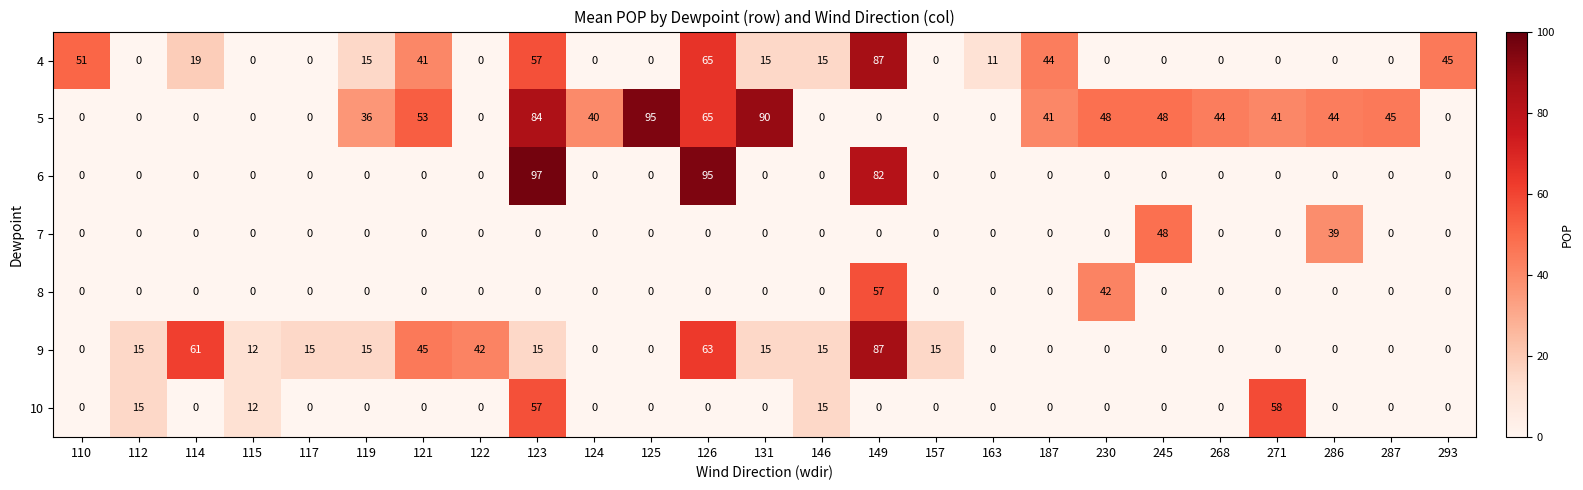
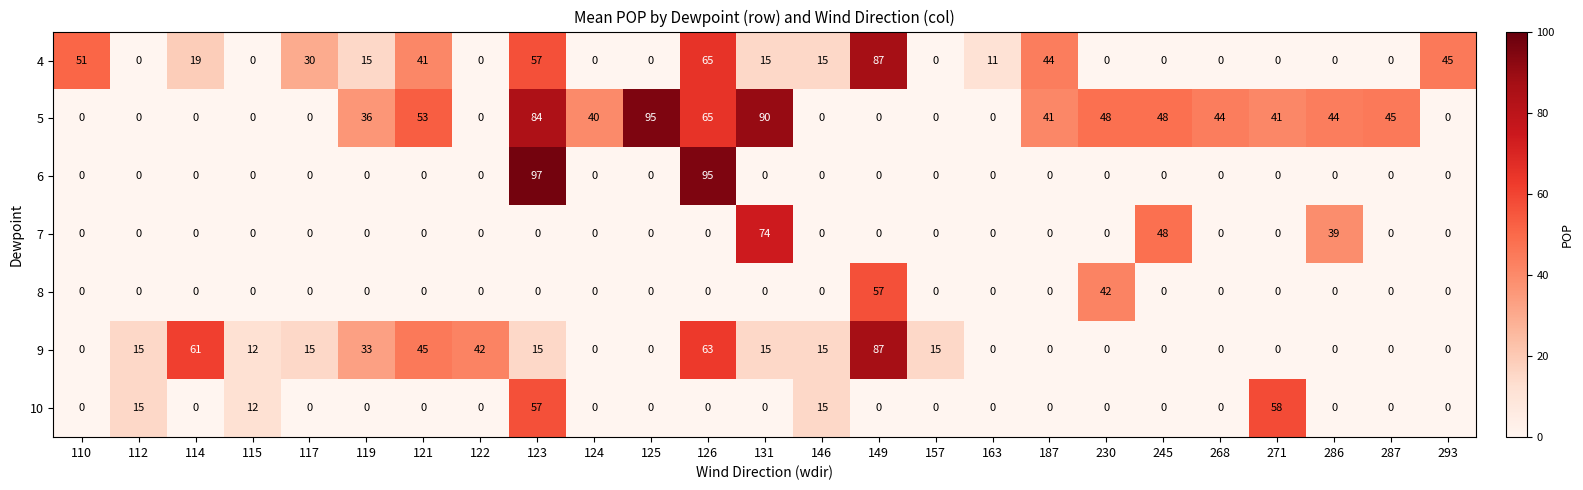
  {
    "4": {
      "110": 51,
      "112": 0,
      "114": 19,
      "115": 0,
-     "117": 0,
+     "117": 30,
      "119": 15,
      "121": 41,
      "122": 0,
      "123": 57,
      "124": 0,
      "125": 0,
      "126": 65,
      "131": 15,
      "146": 15,
      "149": 87,
      "157": 0,
      "163": 11,
      "187": 44,
      "230": 0,
      "245": 0,
      "268": 0,
      "271": 0,
      "286": 0,
      "287": 0,
      "293": 45
    },
    "5": {
      "110": 0,
      "112": 0,
      "114": 0,
      "115": 0,
      "117": 0,
      "119": 36,
      "121": 53,
      "122": 0,
      "123": 84,
      "124": 40,
      "125": 95,
      "126": 65,
      "131": 90,
      "146": 0,
      "149": 0,
      "157": 0,
      "163": 0,
      "187": 41,
      "230": 48,
      "245": 48,
      "268": 44,
      "271": 41,
      "286": 44,
      "287": 45,
      "293": 0
    },
    "6": {
      "110": 0,
      "112": 0,
      "114": 0,
      "115": 0,
      "117": 0,
      "119": 0,
      "121": 0,
      "122": 0,
      "123": 97,
      "124": 0,
      "125": 0,
      "126": 95,
      "131": 0,
      "146": 0,
-     "149": 82,
+     "149": 0,
      "157": 0,
      "163": 0,
      "187": 0,
      "230": 0,
      "245": 0,
      "268": 0,
      "271": 0,
      "286": 0,
      "287": 0,
      "293": 0
    },
    "7": {
      "110": 0,
      "112": 0,
      "114": 0,
      "115": 0,
      "117": 0,
      "119": 0,
      "121": 0,
      "122": 0,
      "123": 0,
      "124": 0,
      "125": 0,
      "126": 0,
-     "131": 0,
+     "131": 74,
      "146": 0,
      "149": 0,
      "157": 0,
      "163": 0,
      "187": 0,
      "230": 0,
      "245": 48,
      "268": 0,
      "271": 0,
      "286": 39,
      "287": 0,
      "293": 0
    },
    "8": {
      "110": 0,
      "112": 0,
      "114": 0,
      "115": 0,
      "117": 0,
      "119": 0,
      "121": 0,
      "122": 0,
      "123": 0,
      "124": 0,
      "125": 0,
      "126": 0,
      "131": 0,
      "146": 0,
      "149": 57,
      "157": 0,
      "163": 0,
      "187": 0,
      "230": 42,
      "245": 0,
      "268": 0,
      "271": 0,
      "286": 0,
      "287": 0,
      "293": 0
    },
    "9": {
      "110": 0,
      "112": 15,
      "114": 61,
      "115": 12,
      "117": 15,
-     "119": 15,
+     "119": 33,
      "121": 45,
      "122": 42,
      "123": 15,
      "124": 0,
      "125": 0,
      "126": 63,
      "131": 15,
      "146": 15,
      "149": 87,
      "157": 15,
      "163": 0,
      "187": 0,
      "230": 0,
      "245": 0,
      "268": 0,
      "271": 0,
      "286": 0,
      "287": 0,
      "293": 0
    },
    "10": {
      "110": 0,
      "112": 15,
      "114": 0,
      "115": 12,
      "117": 0,
      "119": 0,
      "121": 0,
      "122": 0,
      "123": 57,
      "124": 0,
      "125": 0,
      "126": 0,
      "131": 0,
      "146": 15,
      "149": 0,
      "157": 0,
      "163": 0,
      "187": 0,
      "230": 0,
      "245": 0,
      "268": 0,
      "271": 58,
      "286": 0,
      "287": 0,
      "293": 0
    }
  }
